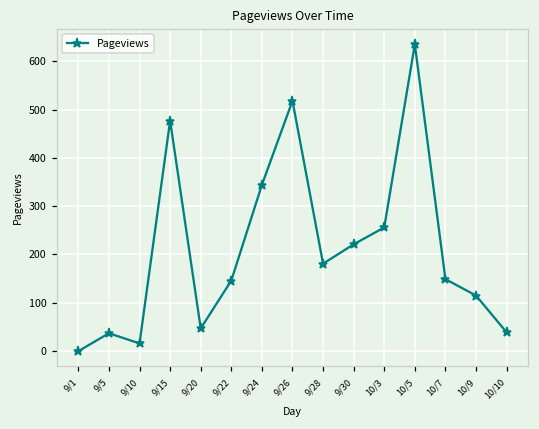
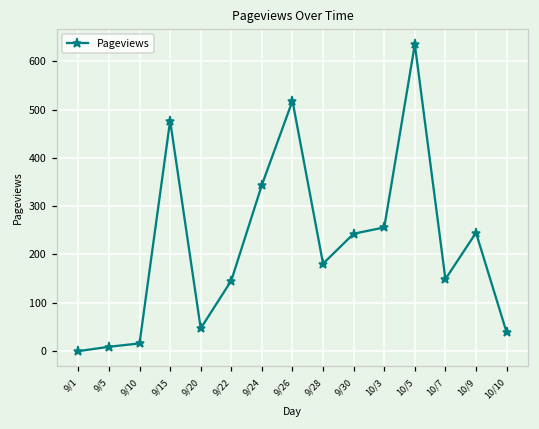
  {
    "9/1": 0,
-   "9/5": 40,
+   "9/5": 10,
    "9/10": 20,
    "9/15": 480,
    "9/20": 50,
    "9/22": 150,
    "9/24": 340,
    "9/26": 520,
    "9/28": 180,
-   "9/30": 220,
+   "9/30": 240,
    "10/3": 260,
    "10/5": 640,
    "10/7": 150,
-   "10/9": 120,
+   "10/9": 250,
    "10/10": 40
  }
